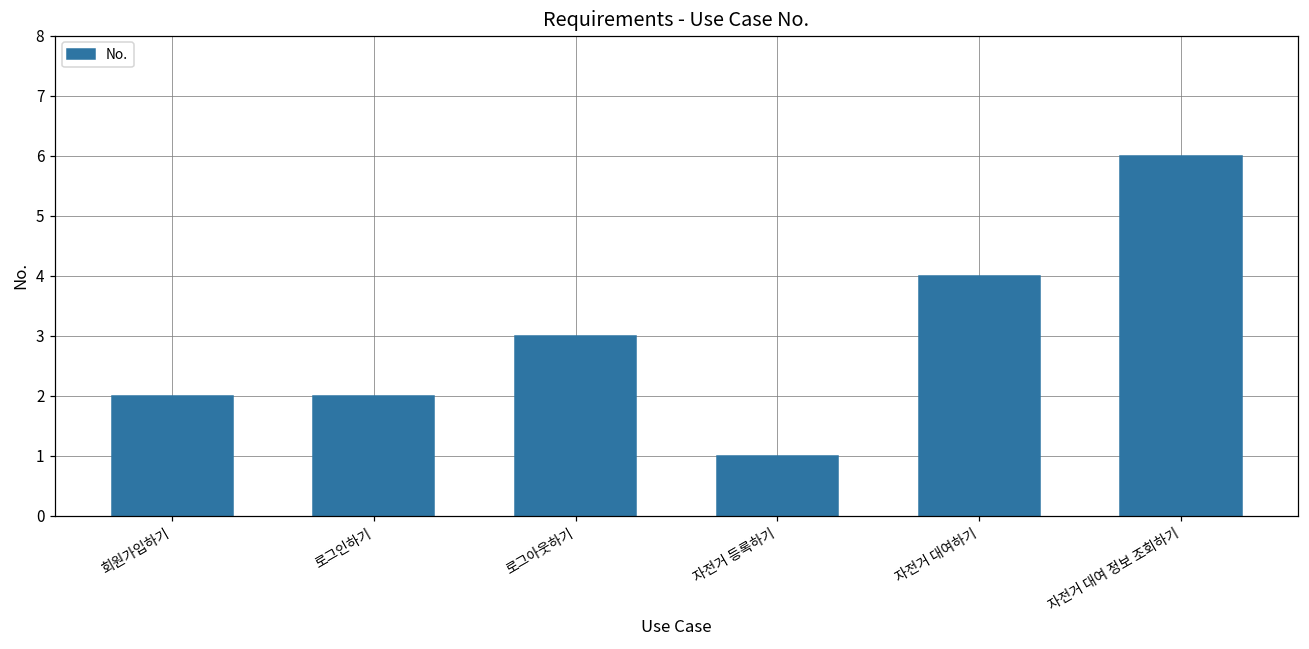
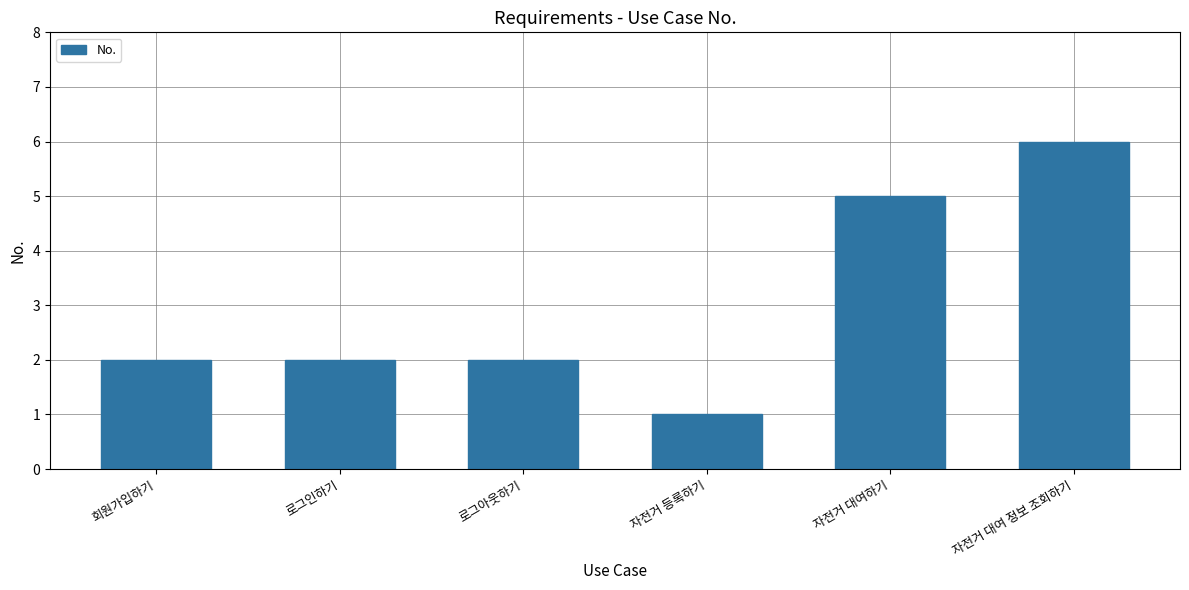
  {
    "회원가입하기": 2,
    "로그인하기": 2,
-   "로그아웃하기": 3,
+   "로그아웃하기": 2,
    "자전거 등록하기": 1,
-   "자전거 대여하기": 4,
+   "자전거 대여하기": 5,
    "자전거 대여 정보 조회하기": 6
  }
